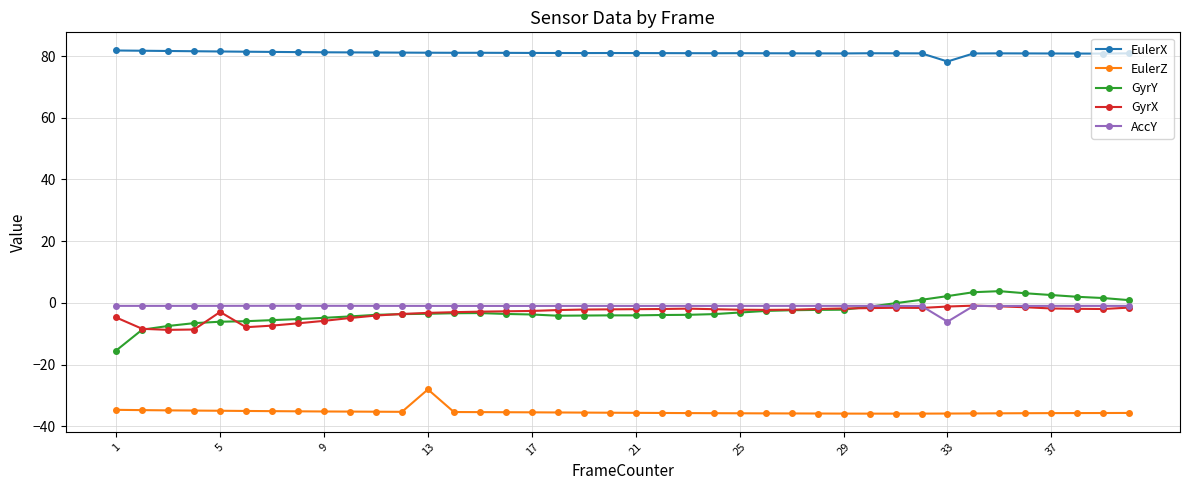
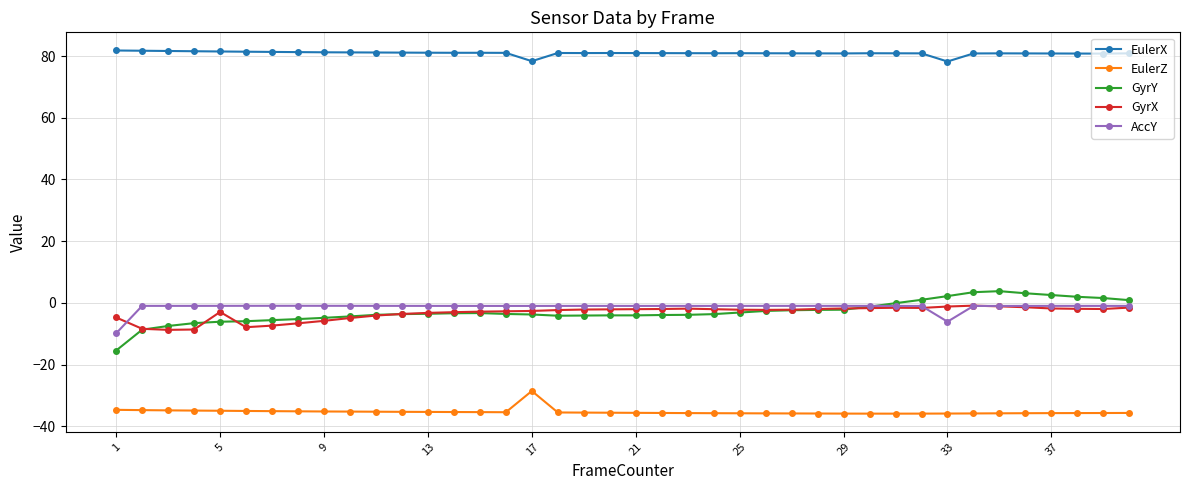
  {
    "EulerX": {
      "1": 82,
      "5": 81,
      "9": 81,
      "13": 81,
-     "17": 81,
+     "17": 78,
      "21": 81,
      "25": 81,
      "29": 81,
      "33": 78,
      "37": 81
    },
    "EulerZ": {
      "1": -35,
      "5": -35,
      "9": -35,
-     "13": -28,
-     "17": -36,
+     "13": -35,
+     "17": -29,
      "21": -36,
      "25": -36,
      "29": -36,
      "33": -36,
      "37": -36
    },
    "GyrY": {
      "1": -15,
      "5": -6,
      "9": -5,
      "17": -4,
      "21": -4,
      "25": -3,
      "33": 2,
      "37": 3
    },
    "GyrX": {
      "1": -5,
      "5": -3,
      "9": -6,
      "17": -3,
      "21": -2,
      "25": -2,
      "33": -1,
      "37": -2
    },
    "AccY": {
-     "1": -1,
+     "1": -10,
      "5": -1,
      "9": -1,
      "13": -1,
      "17": -1,
      "21": -1,
      "25": -1,
      "29": -1,
      "33": -6,
      "37": -1
    }
  }
